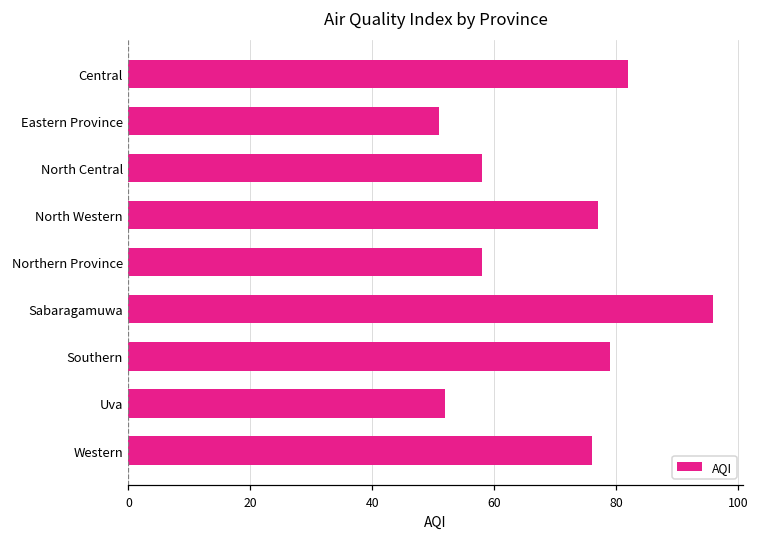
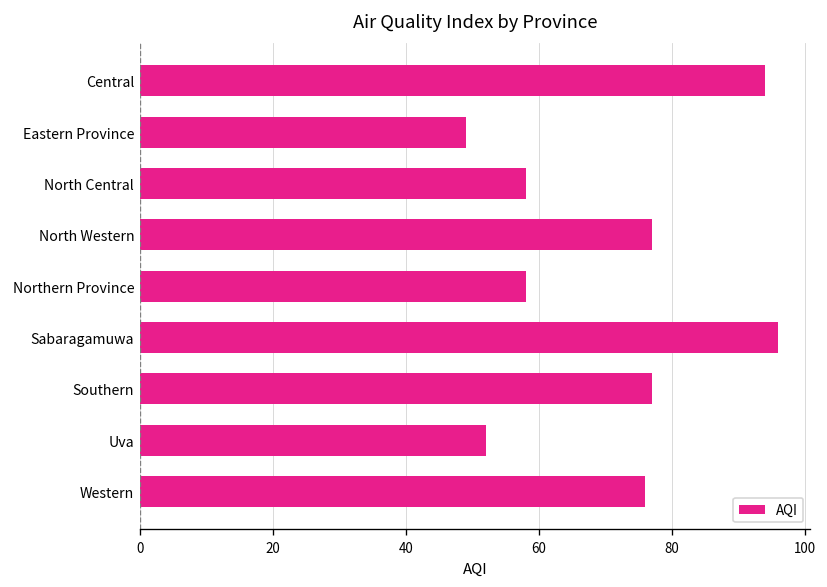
  {
-   "Central": 82,
-   "Eastern Province": 51,
+   "Central": 94,
+   "Eastern Province": 49,
    "North Central": 58,
    "North Western": 77,
    "Northern Province": 58,
    "Sabaragamuwa": 96,
-   "Southern": 79,
+   "Southern": 77,
    "Uva": 52,
    "Western": 76
  }
